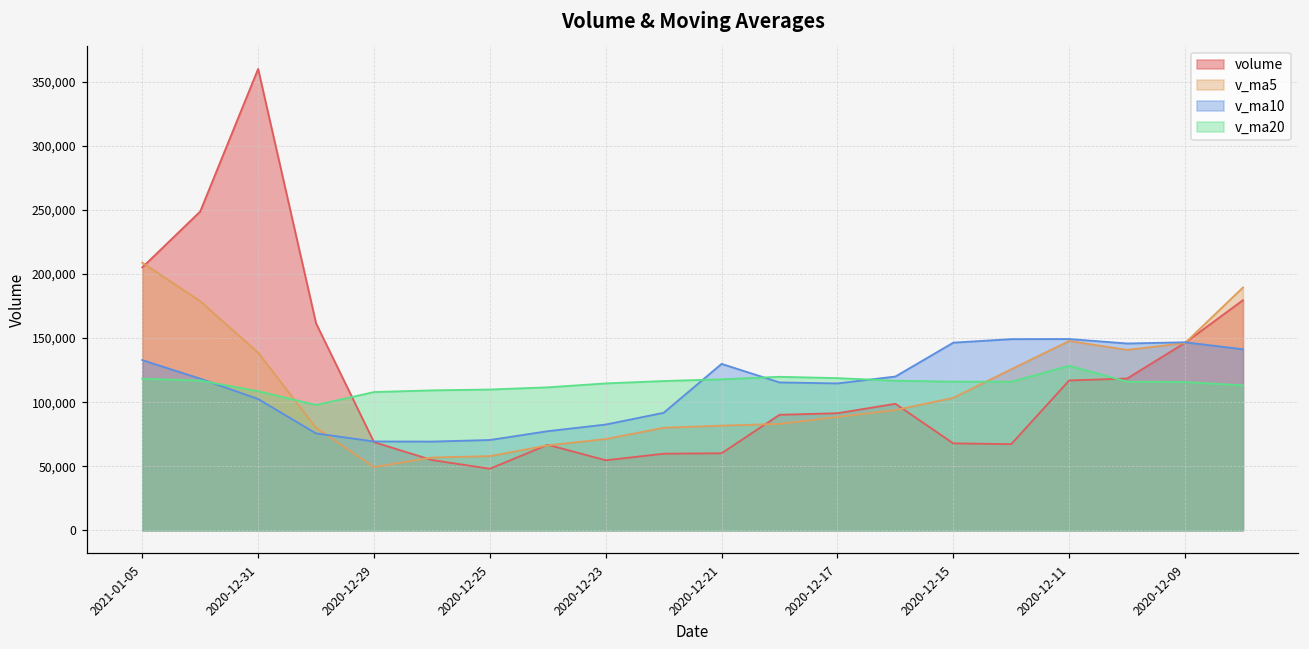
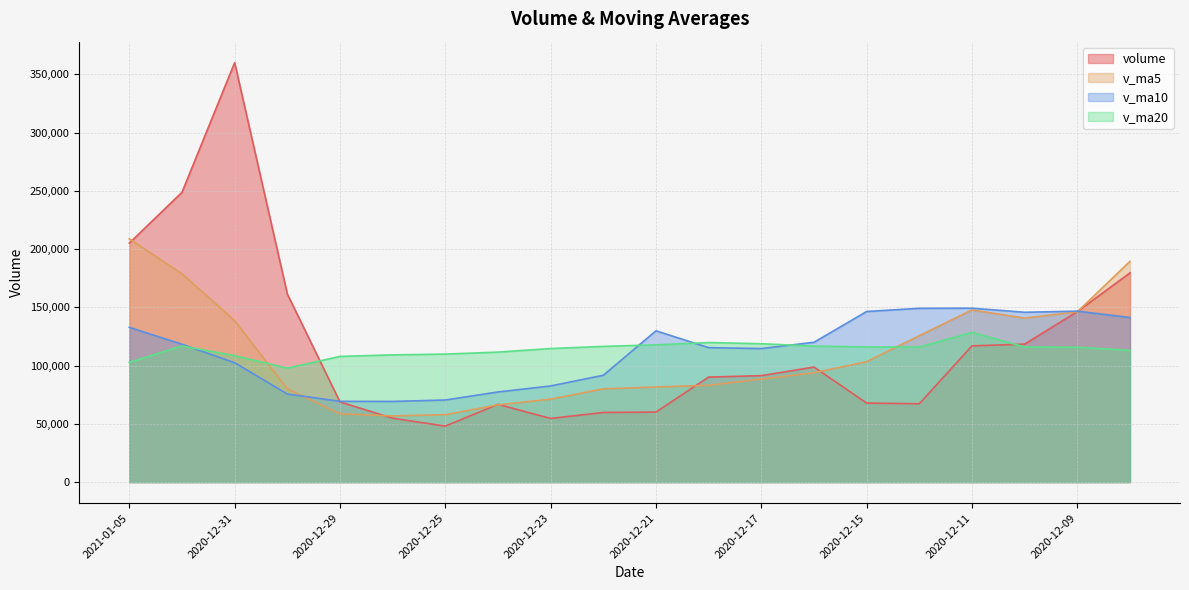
  {
    "volume": {
      "2021-01-05": "205,000",
      "2020-12-31": "360,000",
      "2020-12-25": "48,000",
      "2020-12-23": "55,000",
      "2020-12-21": "60,000",
      "2020-12-17": "91,000",
      "2020-12-15": "68,000",
      "2020-12-11": "117,000"
    },
    "v_ma5": {
      "2021-01-05": "209,000",
      "2020-12-31": "139,000",
-     "2020-12-29": "49,000",
+     "2020-12-29": "59,000",
      "2020-12-25": "58,000",
      "2020-12-23": "71,000",
      "2020-12-21": "82,000",
      "2020-12-17": "88,000",
      "2020-12-15": "103,000"
    },
    "v_ma10": {
      "2021-01-05": "133,000",
      "2020-12-31": "102,000",
      "2020-12-25": "70,000",
      "2020-12-23": "83,000",
      "2020-12-21": "130,000",
      "2020-12-17": "115,000",
      "2020-12-15": "146,000"
    },
    "v_ma20": {
-     "2021-01-05": "118,000",
+     "2021-01-05": "103,000",
      "2020-12-31": "109,000",
      "2020-12-29": "108,000",
      "2020-12-25": "110,000",
      "2020-12-23": "115,000",
      "2020-12-21": "118,000",
      "2020-12-17": "119,000",
      "2020-12-15": "116,000",
      "2020-12-11": "128,000",
      "2020-12-09": "116,000"
    }
  }
